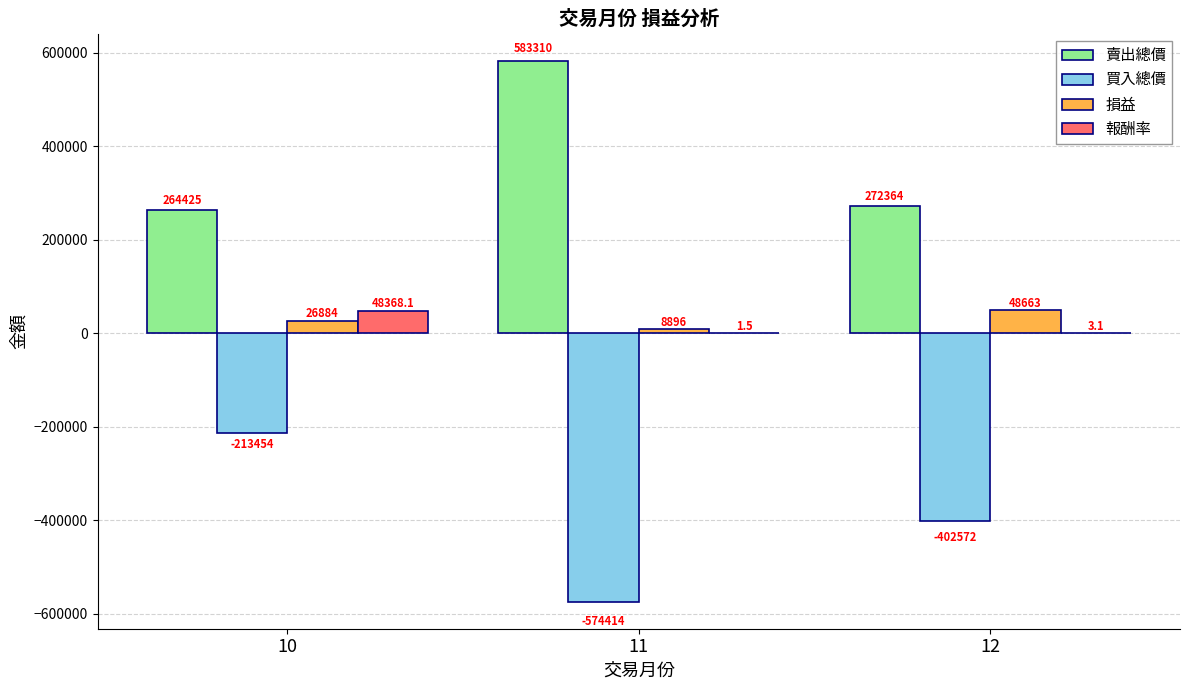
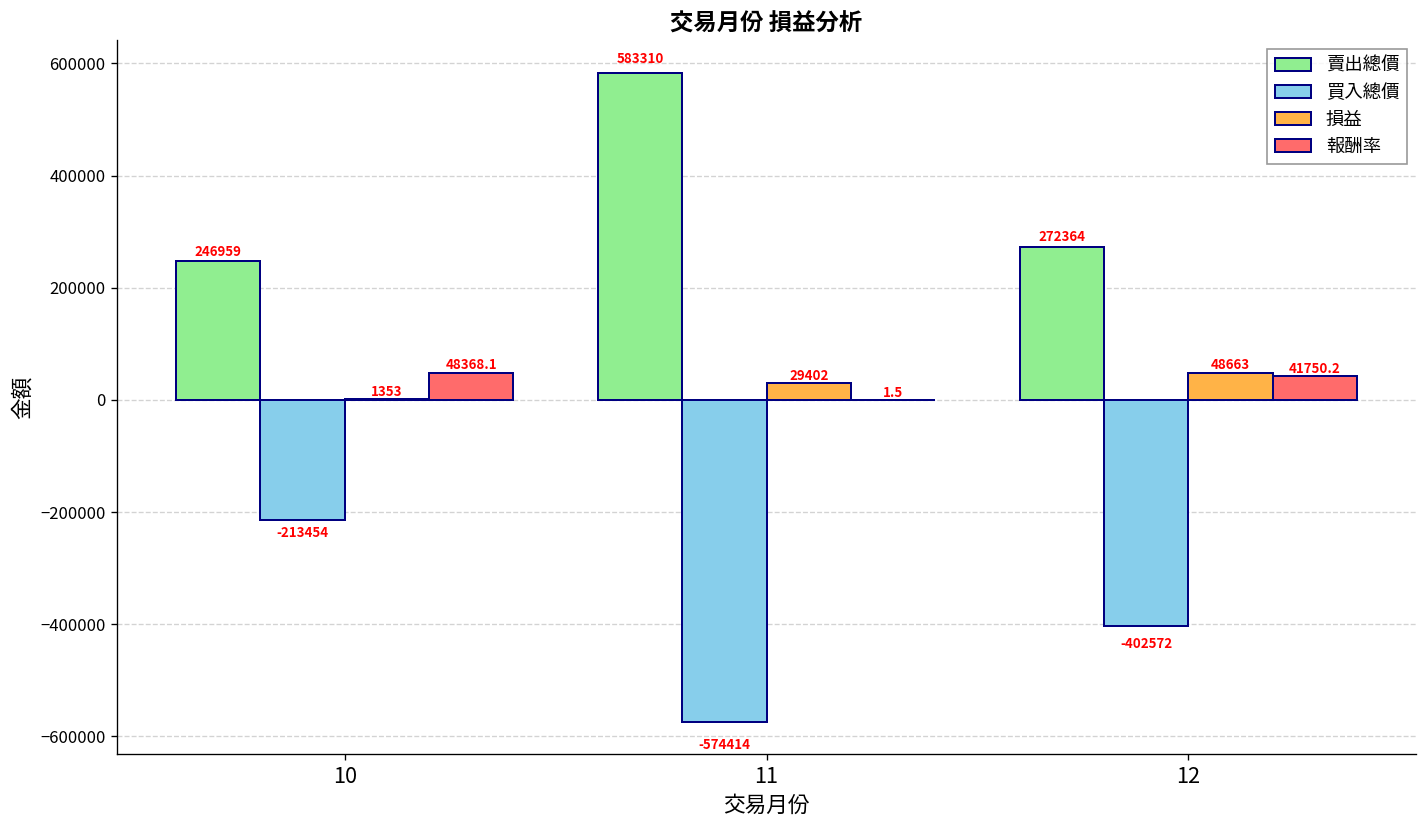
  {
    "賣出總價": {
-     "10": 264425,
+     "10": 246959,
      "11": 583310,
      "12": 272364
    },
    "買入總價": {
      "10": -213454,
      "11": -574414,
      "12": -402572
    },
    "損益": {
-     "10": 26884,
-     "11": 8896,
+     "10": 1353,
+     "11": 29402,
      "12": 48663
    },
    "報酬率": {
      "10": 48368.1,
      "11": 1.5,
-     "12": 3.1
+     "12": 41750.2
    }
  }
